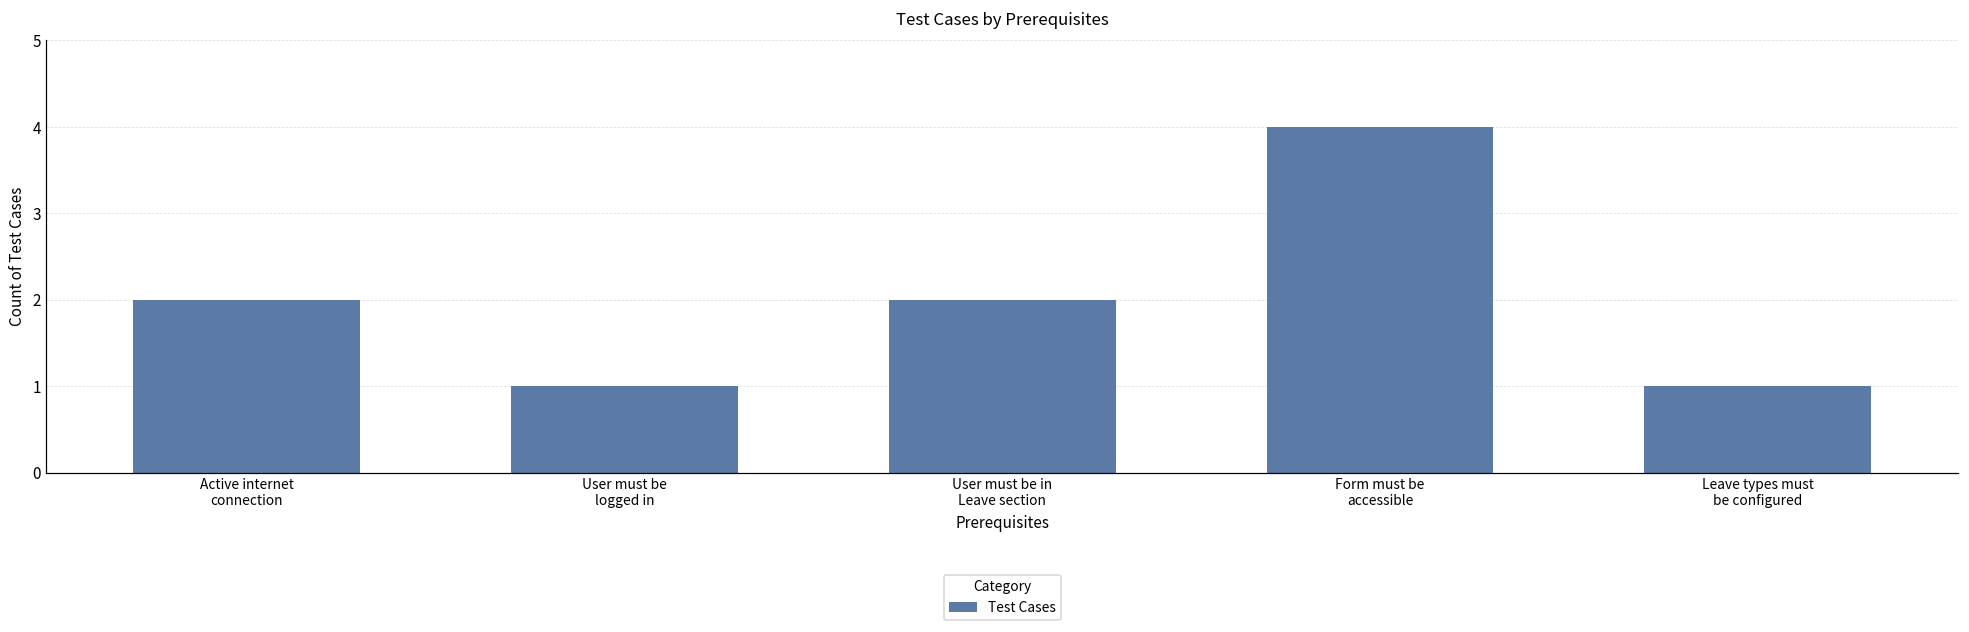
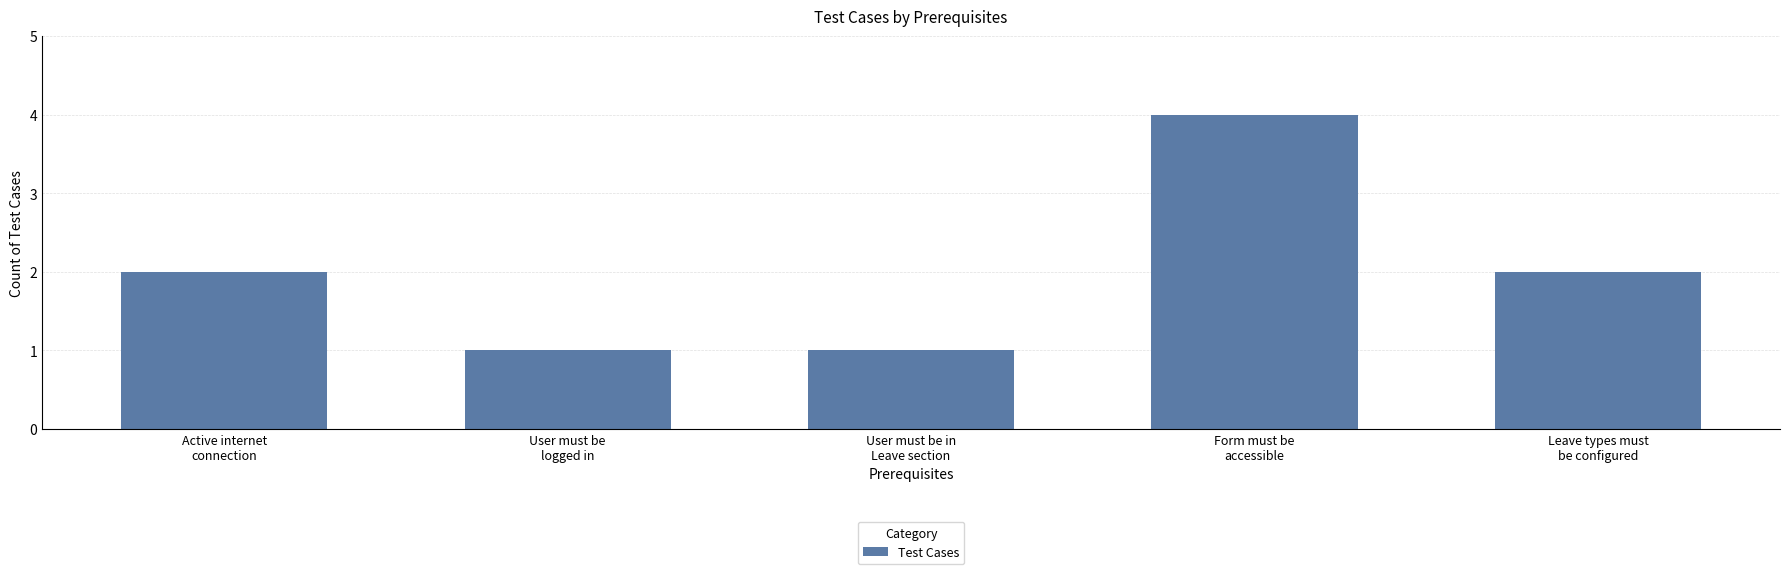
  {
    "Active internet connection": 2,
    "User must be logged in": 1,
-   "User must be in Leave section": 2,
+   "User must be in Leave section": 1,
    "Form must be accessible": 4,
-   "Leave types must be configured": 1
+   "Leave types must be configured": 2
  }
